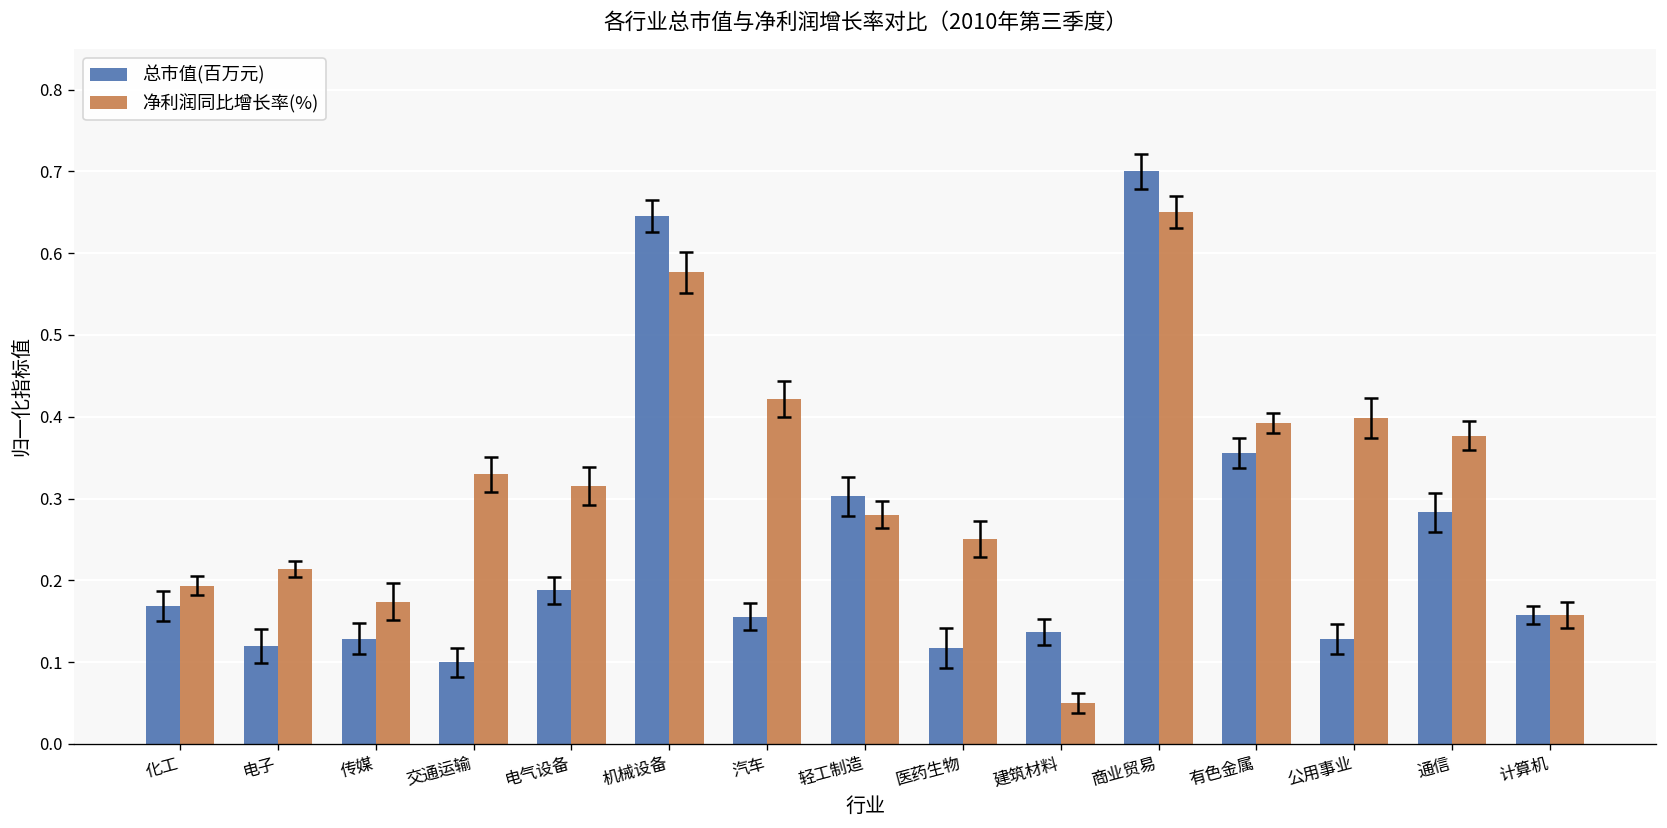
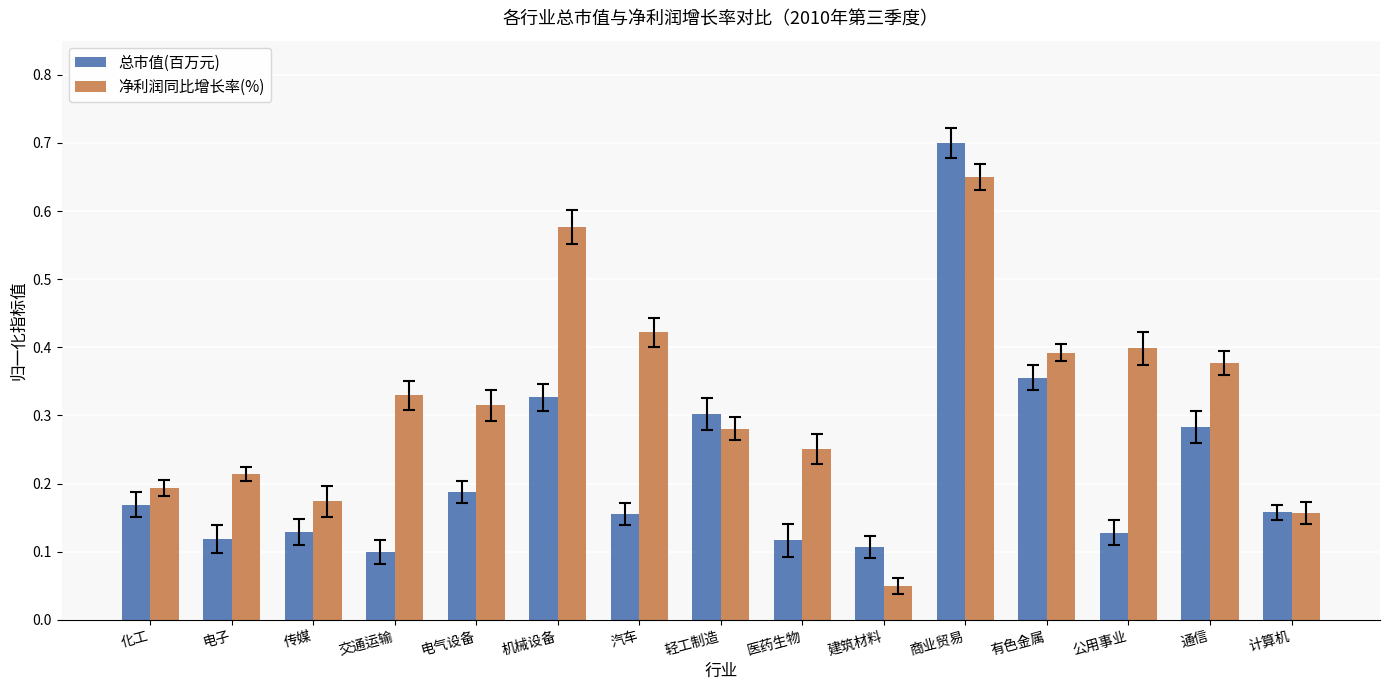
  {
    "总市值(百万元)": {
      "化工": 0.17,
      "电子": 0.12,
      "传媒": 0.13,
      "交通运输": 0.10,
      "电气设备": 0.19,
-     "机械设备": 0.65,
+     "机械设备": 0.33,
      "汽车": 0.16,
      "轻工制造": 0.30,
      "医药生物": 0.12,
-     "建筑材料": 0.14,
+     "建筑材料": 0.11,
      "商业贸易": 0.70,
      "有色金属": 0.36,
      "公用事业": 0.13,
      "通信": 0.28,
      "计算机": 0.16
    },
    "净利润同比增长率(%)": {
      "化工": 0.19,
      "电子": 0.21,
      "传媒": 0.17,
      "交通运输": 0.33,
      "电气设备": 0.31,
      "机械设备": 0.58,
      "汽车": 0.42,
      "轻工制造": 0.28,
      "医药生物": 0.25,
      "建筑材料": 0.05,
      "商业贸易": 0.65,
      "有色金属": 0.39,
      "公用事业": 0.40,
      "通信": 0.38,
      "计算机": 0.16
    }
  }
